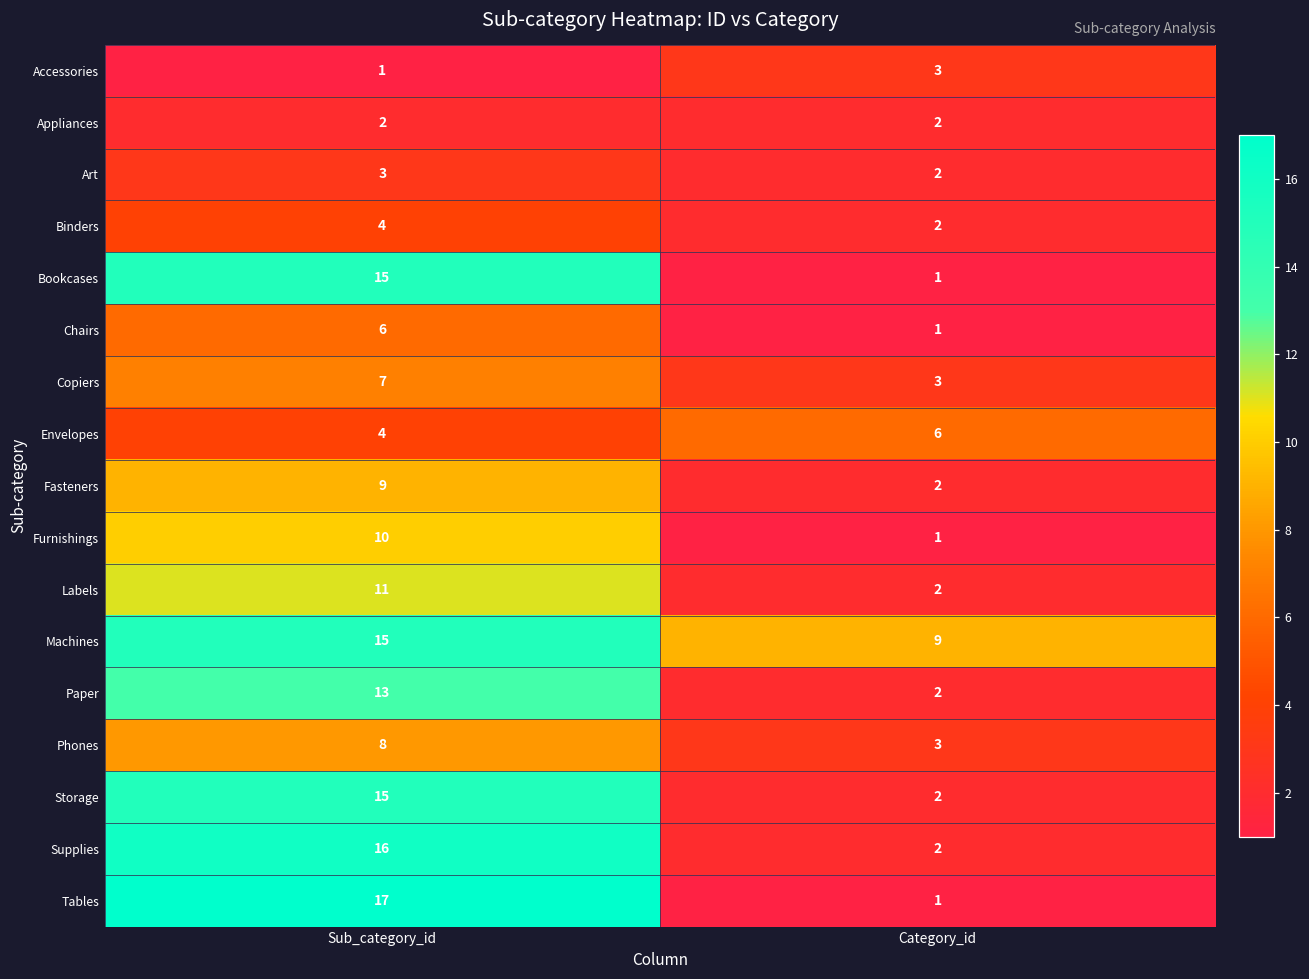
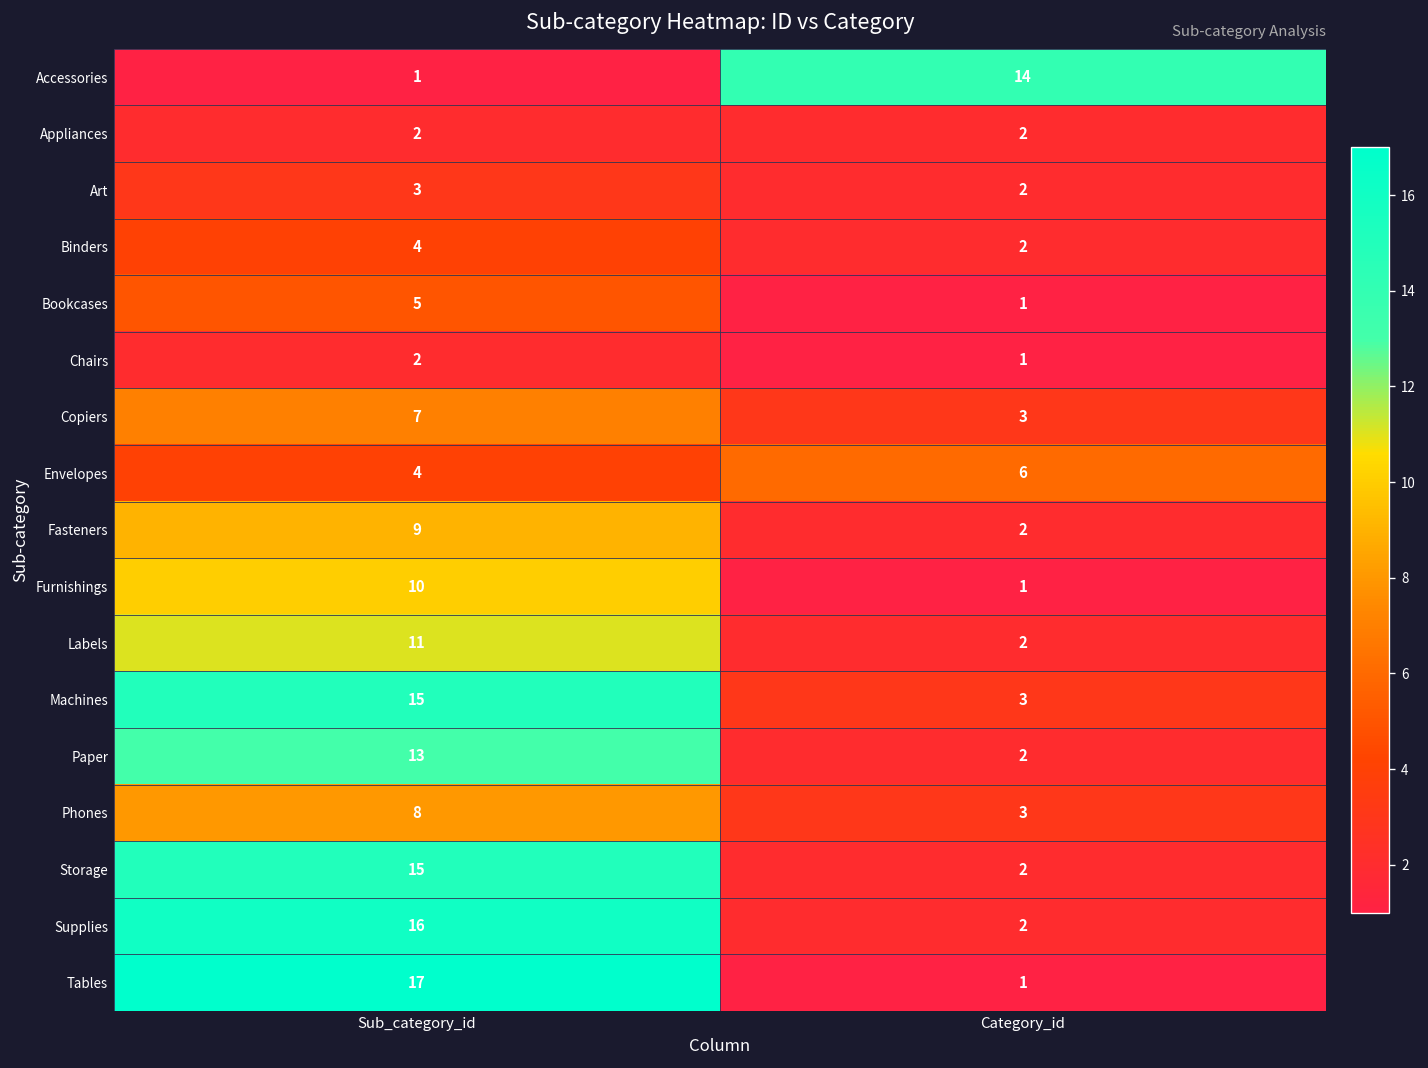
  {
    "Accessories": {
      "Sub_category_id": 1,
-     "Category_id": 3
+     "Category_id": 14
    },
    "Appliances": {
      "Sub_category_id": 2,
      "Category_id": 2
    },
    "Art": {
      "Sub_category_id": 3,
      "Category_id": 2
    },
    "Binders": {
      "Sub_category_id": 4,
      "Category_id": 2
    },
    "Bookcases": {
-     "Sub_category_id": 15,
+     "Sub_category_id": 5,
      "Category_id": 1
    },
    "Chairs": {
-     "Sub_category_id": 6,
+     "Sub_category_id": 2,
      "Category_id": 1
    },
    "Copiers": {
      "Sub_category_id": 7,
      "Category_id": 3
    },
    "Envelopes": {
      "Sub_category_id": 4,
      "Category_id": 6
    },
    "Fasteners": {
      "Sub_category_id": 9,
      "Category_id": 2
    },
    "Furnishings": {
      "Sub_category_id": 10,
      "Category_id": 1
    },
    "Labels": {
      "Sub_category_id": 11,
      "Category_id": 2
    },
    "Machines": {
      "Sub_category_id": 15,
-     "Category_id": 9
+     "Category_id": 3
    },
    "Paper": {
      "Sub_category_id": 13,
      "Category_id": 2
    },
    "Phones": {
      "Sub_category_id": 8,
      "Category_id": 3
    },
    "Storage": {
      "Sub_category_id": 15,
      "Category_id": 2
    },
    "Supplies": {
      "Sub_category_id": 16,
      "Category_id": 2
    },
    "Tables": {
      "Sub_category_id": 17,
      "Category_id": 1
    }
  }
